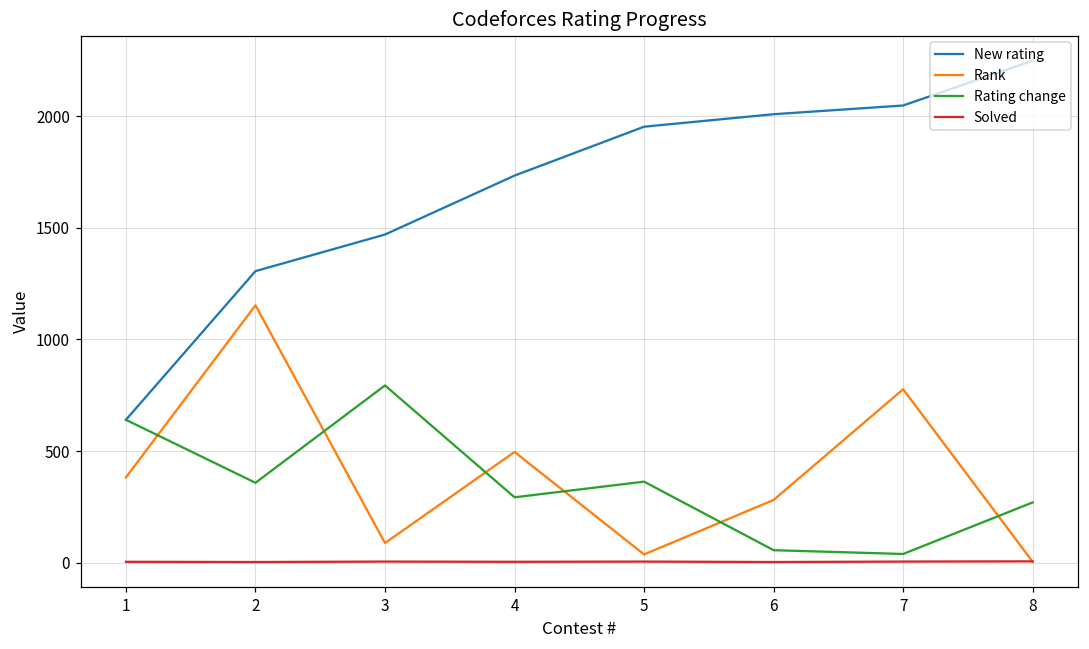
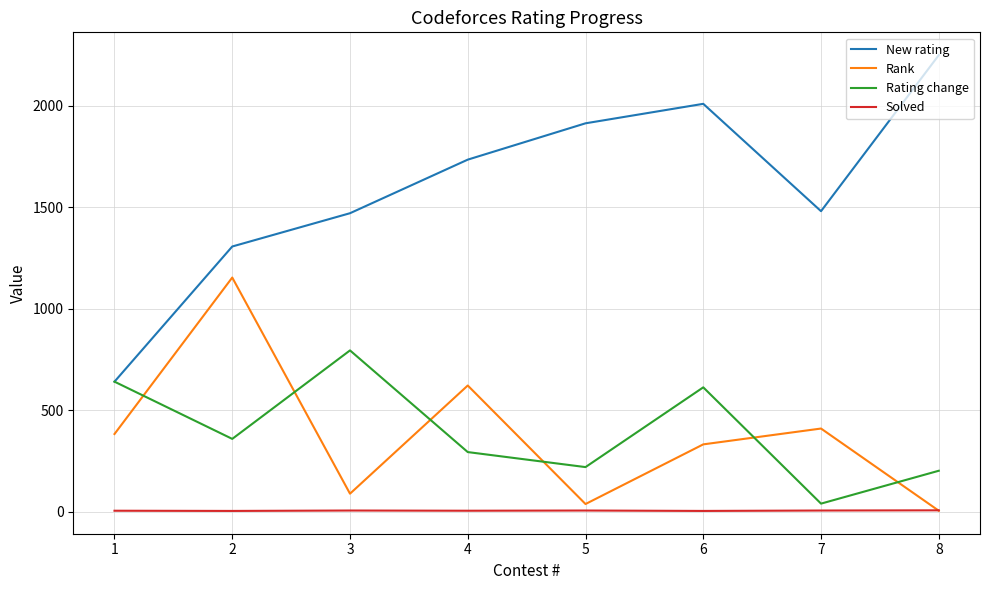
  {
    "New rating": {
      "2": 1310,
      "3": 1470,
      "4": 1730,
-     "5": 1950,
+     "5": 1910,
      "6": 2010,
-     "7": 2050
+     "7": 1480
    },
    "Rank": {
      "1": 380,
      "2": 1150,
      "3": 90,
-     "4": 500,
+     "4": 620,
      "5": 40,
-     "6": 280,
-     "7": 780
+     "6": 330,
+     "7": 410
    },
    "Rating change": {
      "2": 360,
      "3": 790,
      "4": 290,
-     "5": 360,
-     "6": 60,
+     "5": 220,
+     "6": 610,
      "7": 40,
-     "8": 270
+     "8": 200
    },
    "Solved": {
      "1": 0,
      "2": 0,
      "3": 10,
      "4": 0,
      "5": 10,
      "6": 0,
      "7": 10
    }
  }
